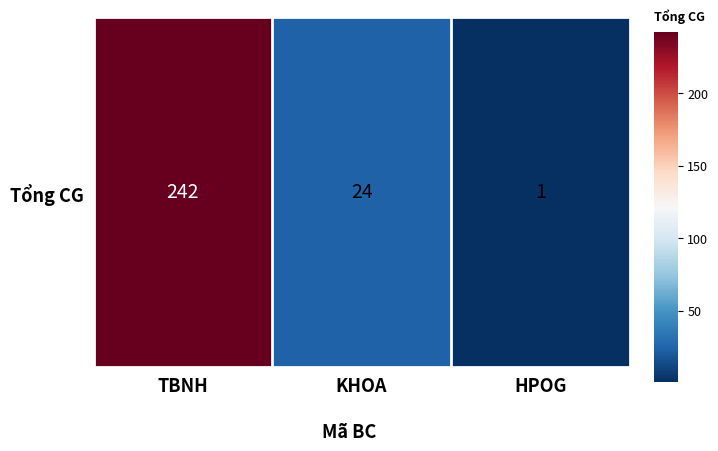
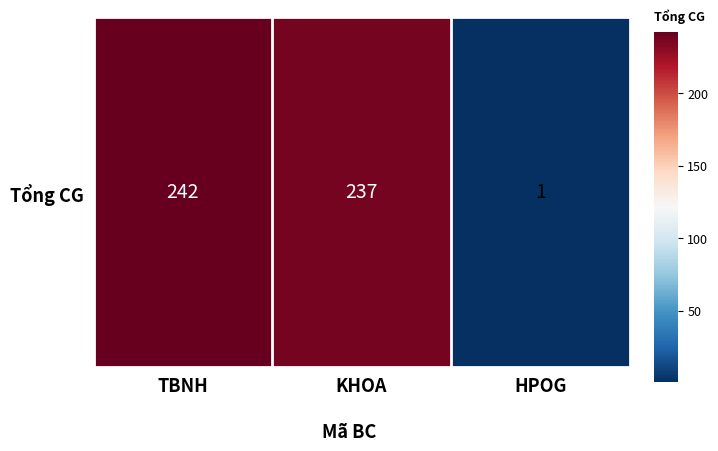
  {
    "Tổng CG": {
      "TBNH": 242,
-     "KHOA": 24,
+     "KHOA": 237,
      "HPOG": 1
    }
  }
